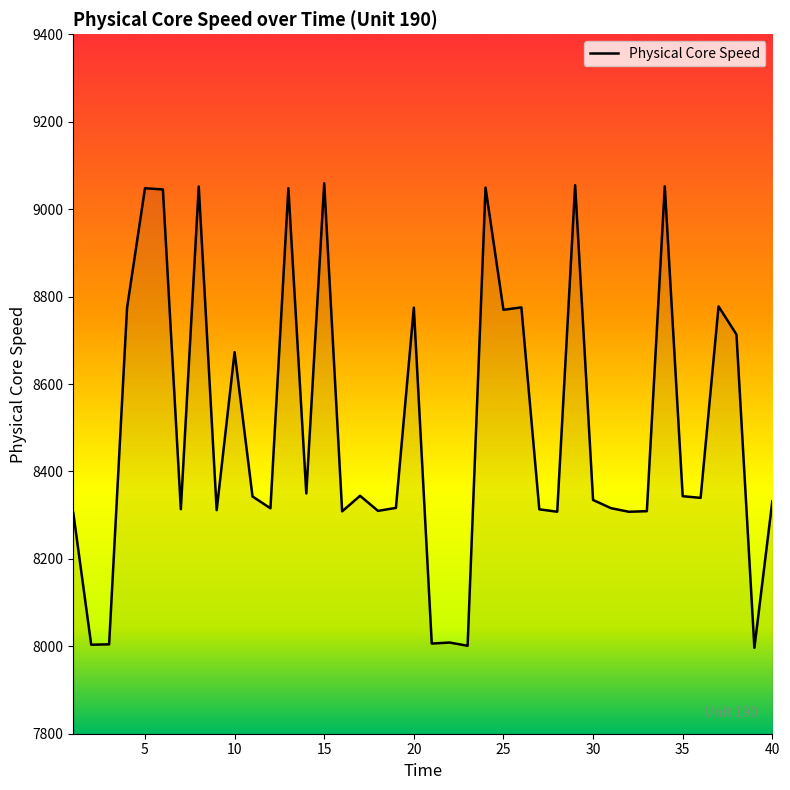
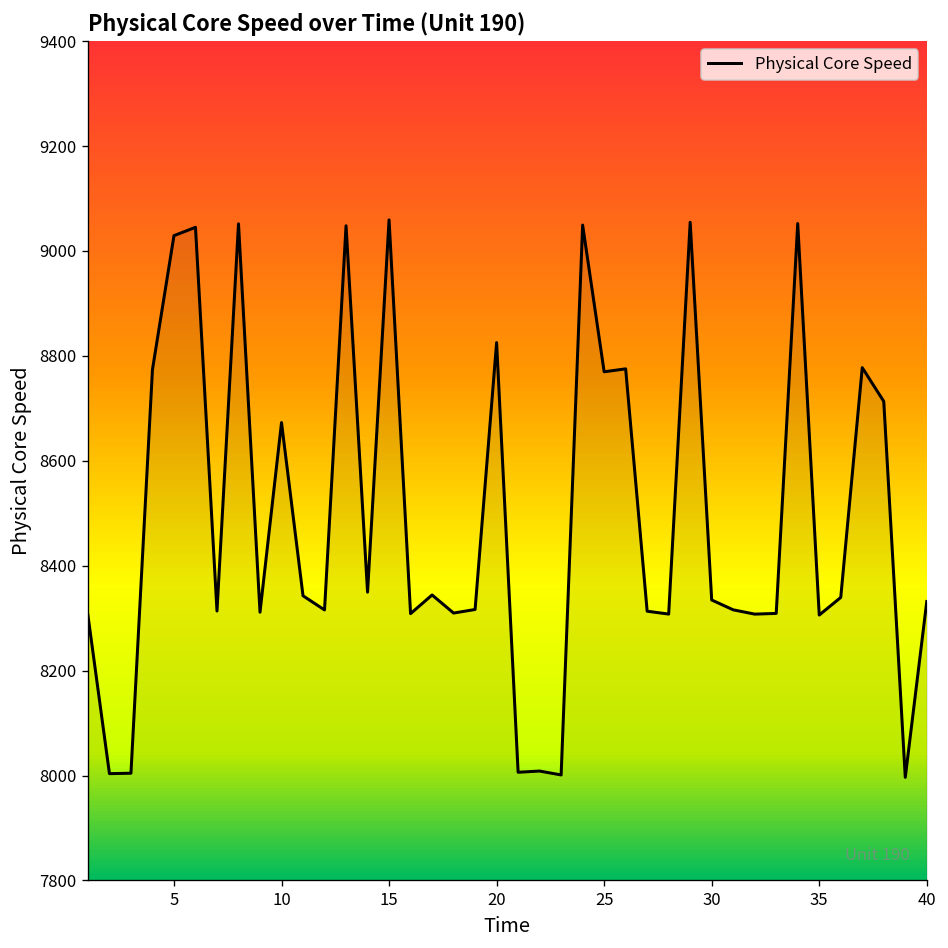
  {
-   "5": 9050,
+   "5": 9030,
    "10": 8670,
    "15": 9060,
-   "20": 8770,
+   "20": 8830,
    "25": 8770,
    "30": 8330,
-   "35": 8340,
+   "35": 8310,
    "40": 8330
  }
